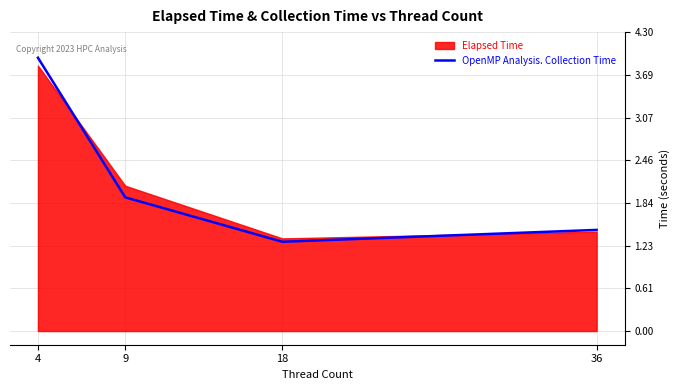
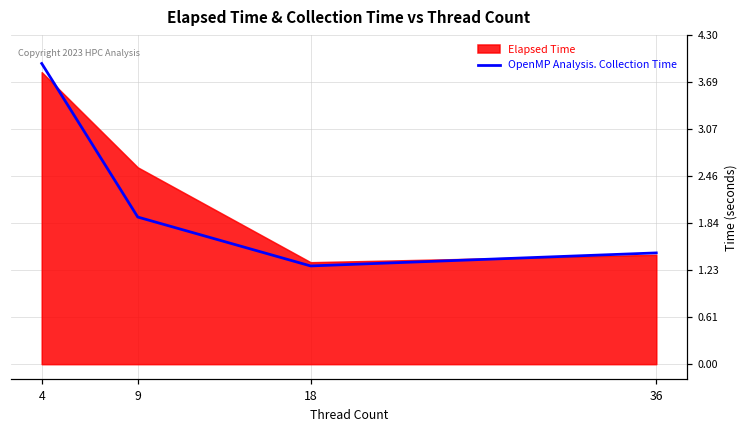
  {
    "Elapsed Time": {
      "4": 3.8,
-     "9": 2.1,
+     "9": 2.6,
      "18": 1.3
    },
    "OpenMP Analysis. Collection Time": {
      "9": 1.9,
      "18": 1.3
    }
  }
